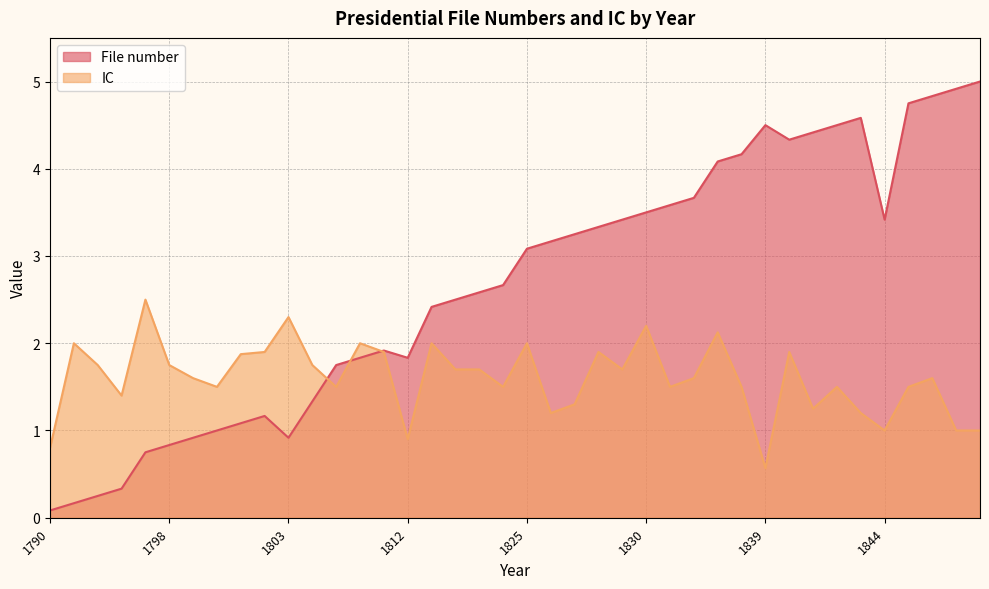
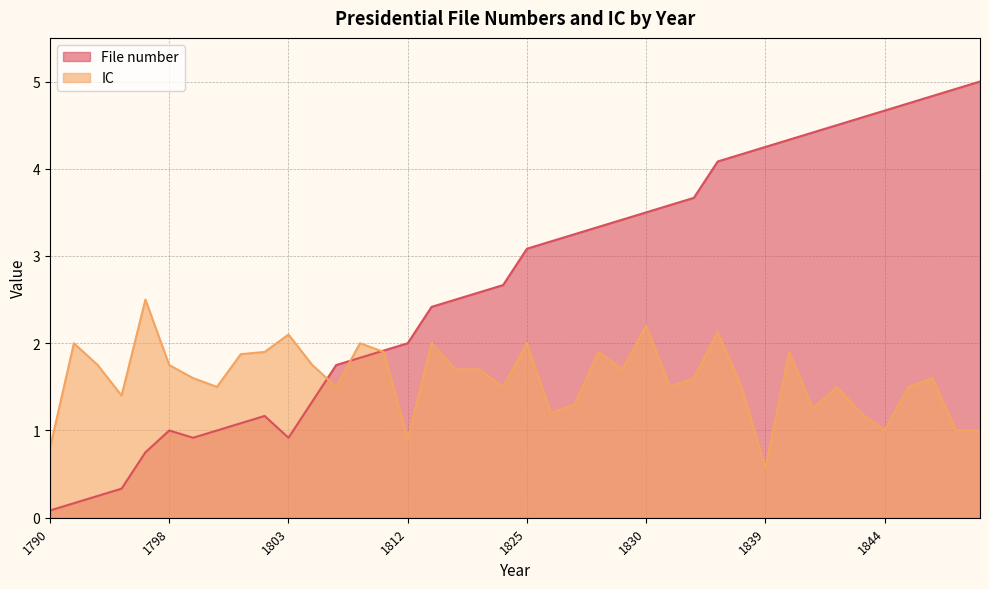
  {
    "File number": {
      "1790": 0.1,
-     "1798": 0.8,
+     "1798": 1.0,
      "1803": 0.9,
-     "1812": 1.8,
+     "1812": 2.0,
      "1825": 3.1,
      "1830": 3.5,
-     "1839": 4.5,
-     "1844": 3.4
+     "1839": 4.3,
+     "1844": 4.7
    },
    "IC": {
      "1790": 0.8,
      "1798": 1.8,
-     "1803": 2.3,
+     "1803": 2.1,
      "1812": 0.9,
      "1825": 2.0,
      "1830": 2.2,
      "1839": 0.6,
      "1844": 1.0
    }
  }
